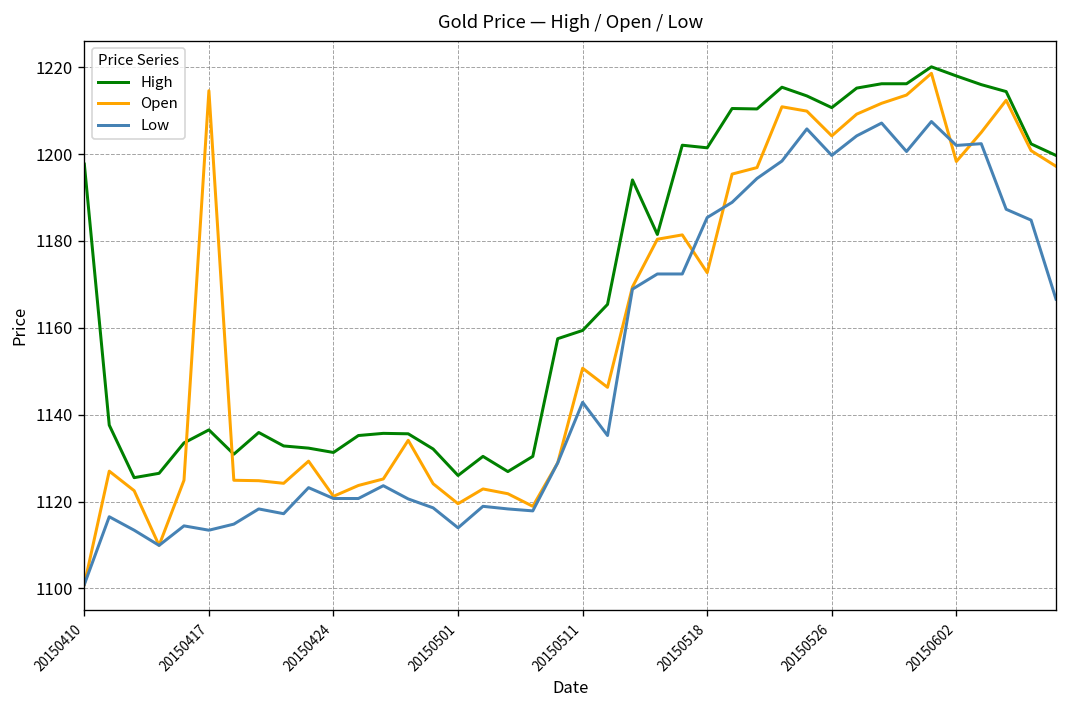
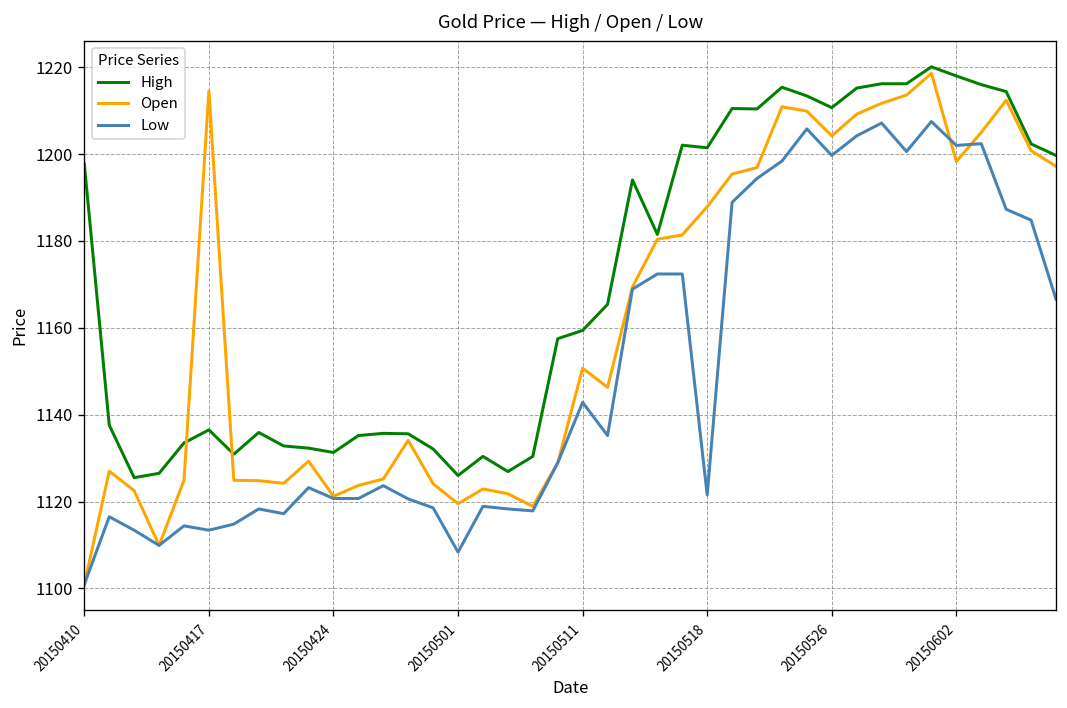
  {
    "High": {
      "20150410": 1198,
      "20150417": 1137,
      "20150424": 1131,
      "20150501": 1126,
      "20150511": 1159,
      "20150518": 1201,
      "20150526": 1211,
      "20150602": 1218
    },
    "Open": {
      "20150417": 1215,
      "20150501": 1120,
      "20150511": 1151,
-     "20150518": 1173,
+     "20150518": 1188,
      "20150526": 1204,
      "20150602": 1198
    },
    "Low": {
      "20150417": 1113,
-     "20150501": 1114,
+     "20150501": 1108,
      "20150511": 1143,
-     "20150518": 1185,
+     "20150518": 1122,
      "20150526": 1200,
      "20150602": 1202
    }
  }
